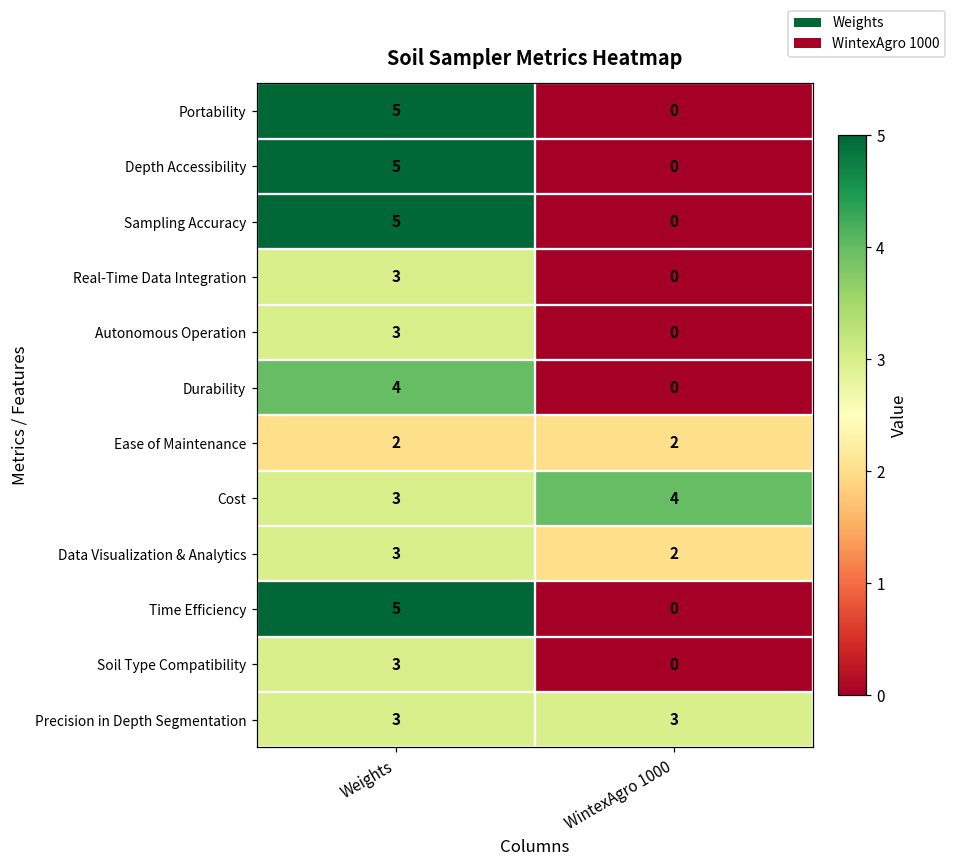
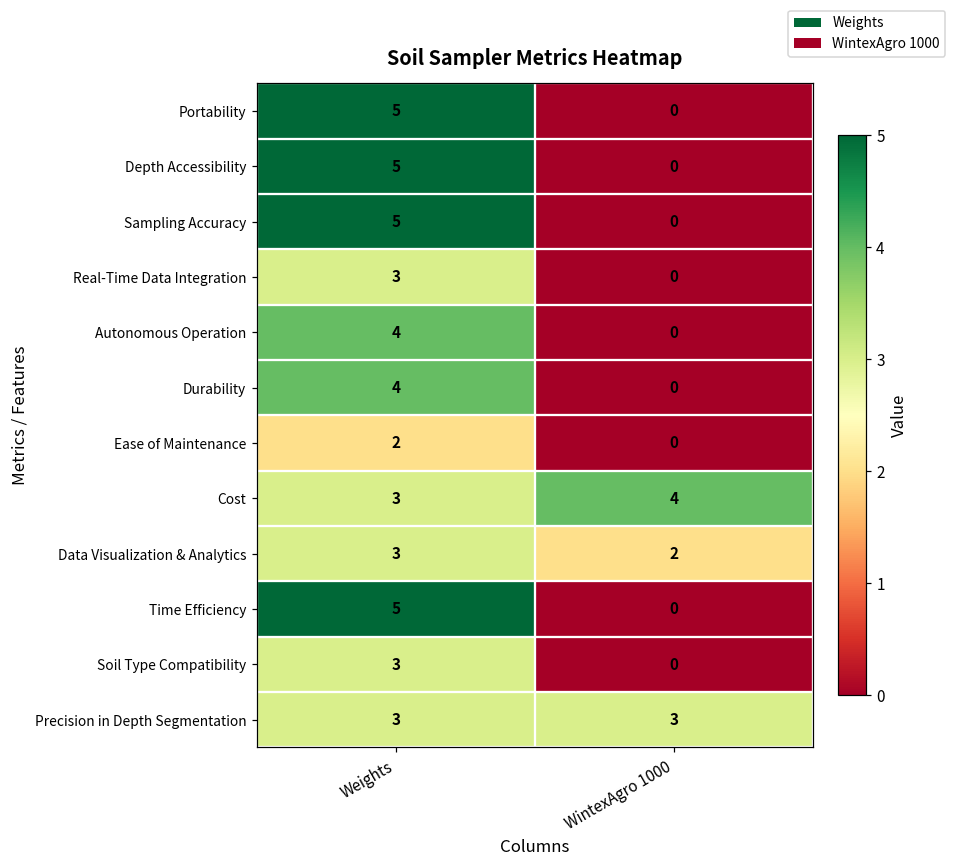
  {
    "Portability": {
      "Weights": 5,
      "WintexAgro 1000": 0
    },
    "Depth Accessibility": {
      "Weights": 5,
      "WintexAgro 1000": 0
    },
    "Sampling Accuracy": {
      "Weights": 5,
      "WintexAgro 1000": 0
    },
    "Real-Time Data Integration": {
      "Weights": 3,
      "WintexAgro 1000": 0
    },
    "Autonomous Operation": {
-     "Weights": 3,
+     "Weights": 4,
      "WintexAgro 1000": 0
    },
    "Durability": {
      "Weights": 4,
      "WintexAgro 1000": 0
    },
    "Ease of Maintenance": {
      "Weights": 2,
-     "WintexAgro 1000": 2
+     "WintexAgro 1000": 0
    },
    "Cost": {
      "Weights": 3,
      "WintexAgro 1000": 4
    },
    "Data Visualization & Analytics": {
      "Weights": 3,
      "WintexAgro 1000": 2
    },
    "Time Efficiency": {
      "Weights": 5,
      "WintexAgro 1000": 0
    },
    "Soil Type Compatibility": {
      "Weights": 3,
      "WintexAgro 1000": 0
    },
    "Precision in Depth Segmentation": {
      "Weights": 3,
      "WintexAgro 1000": 3
    }
  }
